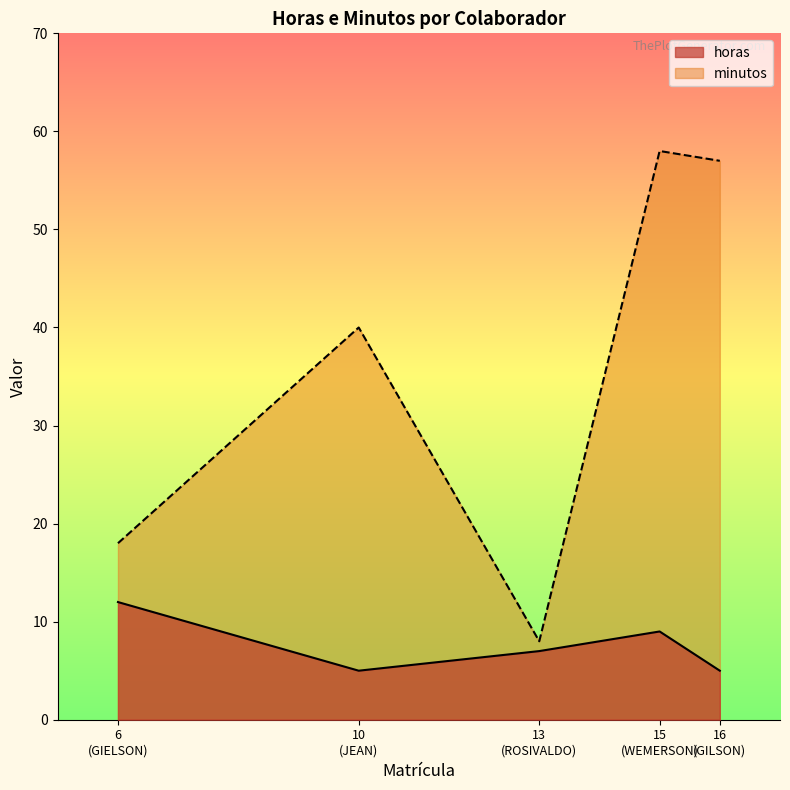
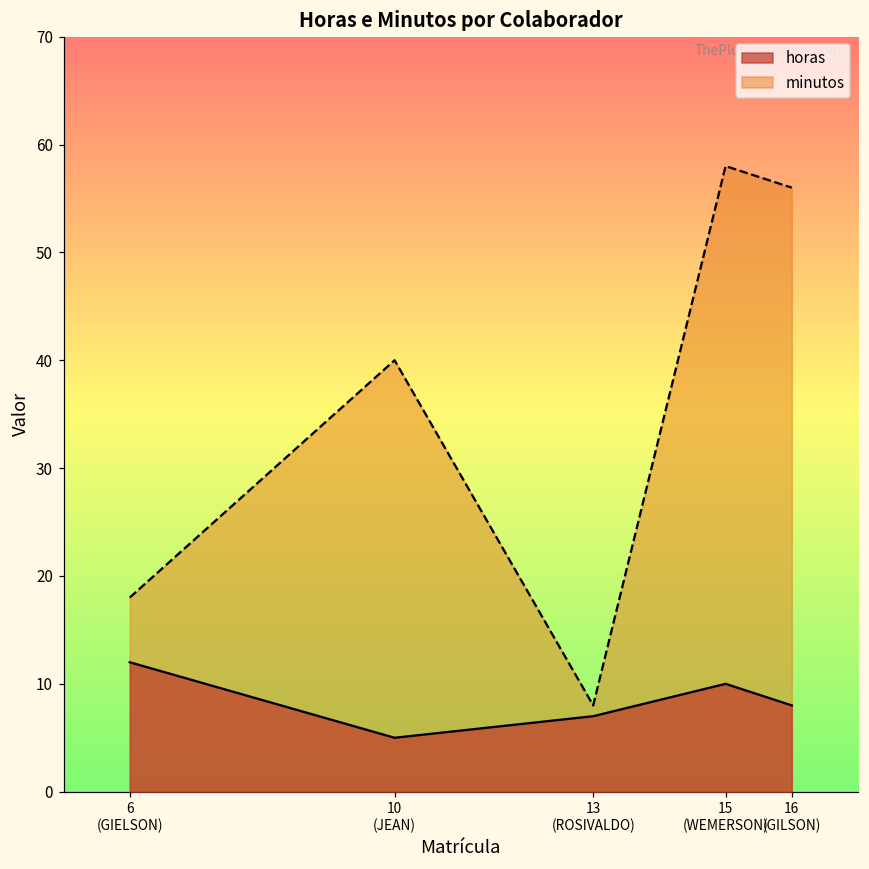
  {
    "horas": {
      "6 (GIELSON)": 12,
      "10 (JEAN)": 5,
      "13 (ROSIVALDO)": 7,
-     "15 (WEMERSON)": 9,
-     "16 (GILSON)": 5
+     "15 (WEMERSON)": 10,
+     "16 (GILSON)": 8
    },
    "minutos": {
      "6 (GIELSON)": 18,
      "10 (JEAN)": 40,
      "13 (ROSIVALDO)": 8,
      "15 (WEMERSON)": 58,
-     "16 (GILSON)": 57
+     "16 (GILSON)": 56
    }
  }
